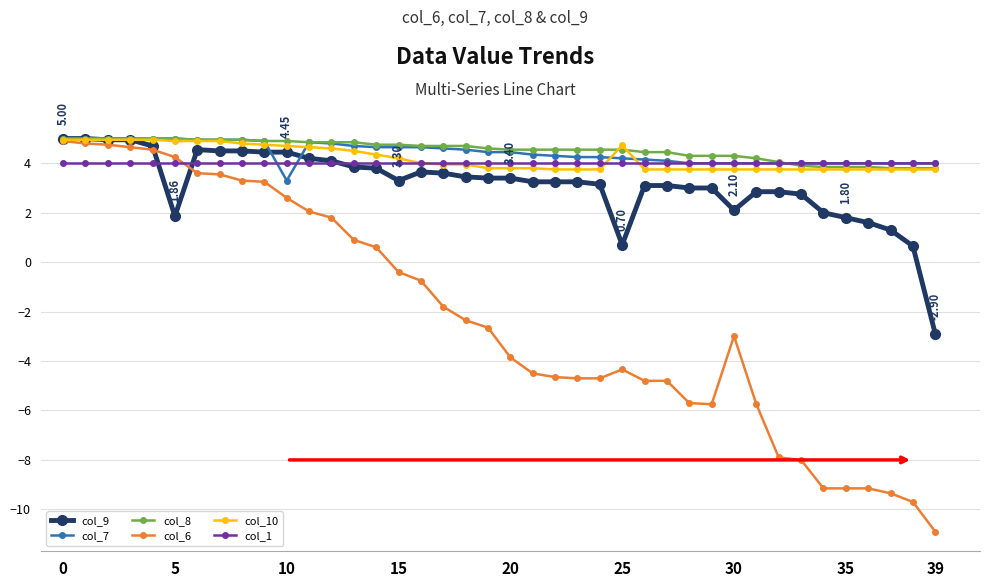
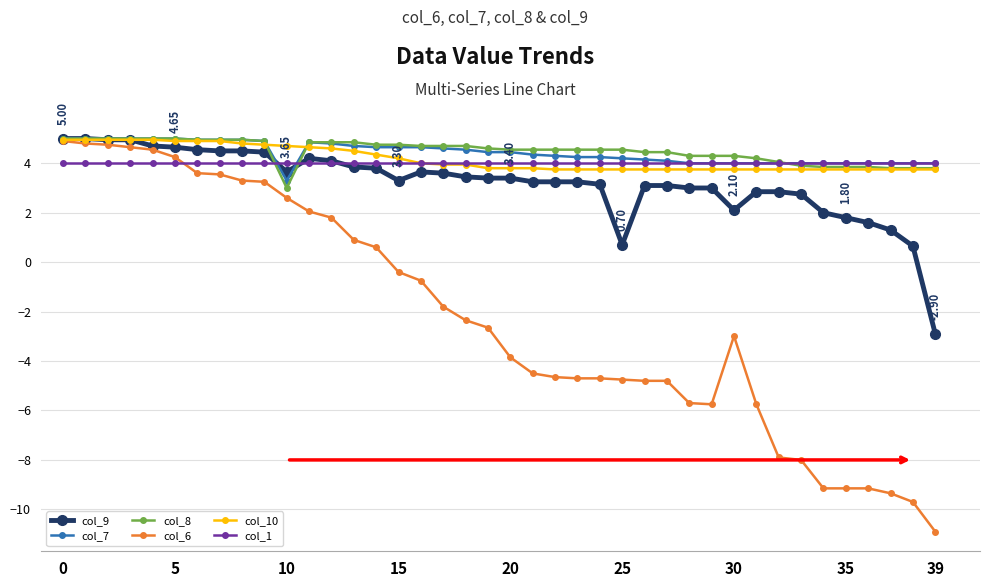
  {
    "col_9": {
-     "5": 1.86,
-     "10": 4.45,
+     "5": 4.65,
+     "10": 3.65,
      "25": 0.70,
      "30": 2.10,
      "35": 1.80,
      "39": -2.90
    },
    "col_7": {
      "10": 3.3,
      "25": 4.2
    },
    "col_8": {
-     "10": 4.9,
+     "10": 3.0,
      "25": 4.6,
      "30": 4.3
    },
    "col_6": {
      "5": 4.3,
      "10": 2.6,
      "15": -0.4,
      "20": -3.9,
-     "25": -4.3,
+     "25": -4.8,
      "30": -3.0,
      "35": -9.2,
      "39": -10.9
    },
    "col_10": {
      "10": 4.7,
      "20": 3.8,
-     "25": 4.7
+     "25": 3.8
    },
    "col_1": {
      "0": 4.0,
      "5": 4.0,
      "10": 4.0,
      "25": 4.0
    }
  }
